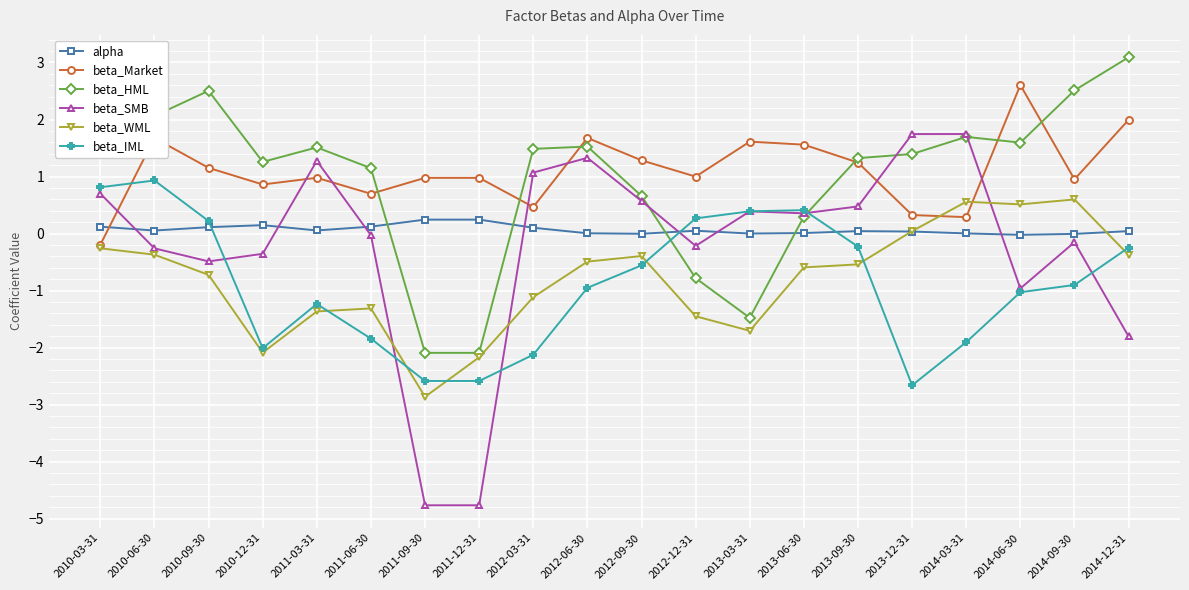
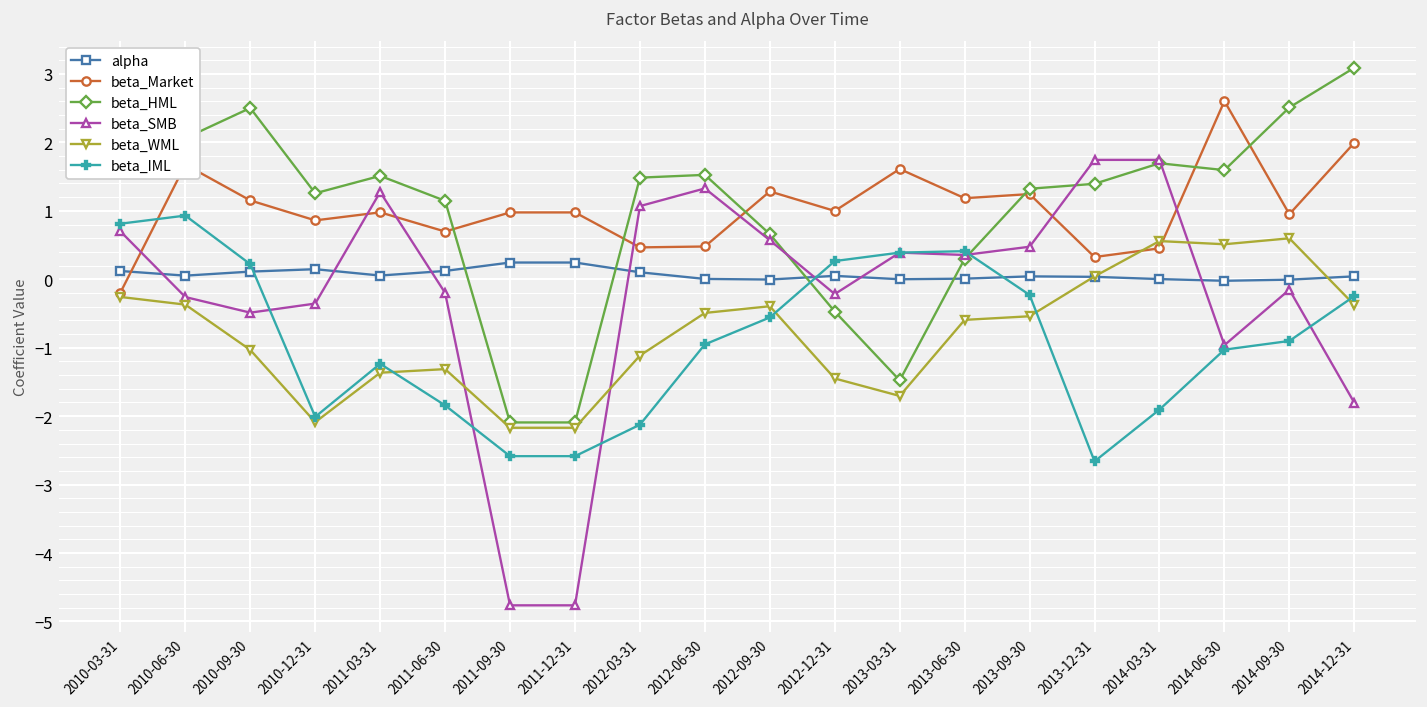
  {
    "beta_Market": {
      "2010-03-31": -0.2,
      "2010-09-30": 1.2,
      "2010-12-31": 0.9,
      "2011-03-31": 1.0,
      "2011-06-30": 0.7,
      "2011-09-30": 1.0,
      "2011-12-31": 1.0,
      "2012-03-31": 0.5,
-     "2012-06-30": 1.7,
+     "2012-06-30": 0.5,
      "2012-09-30": 1.3,
      "2012-12-31": 1.0,
      "2013-03-31": 1.6,
-     "2013-06-30": 1.6,
+     "2013-06-30": 1.2,
      "2013-09-30": 1.2,
      "2013-12-31": 0.3,
-     "2014-03-31": 0.3,
+     "2014-03-31": 0.5,
      "2014-06-30": 2.6,
      "2014-09-30": 1.0,
      "2014-12-31": 2.0
    },
    "beta_HML": {
      "2010-09-30": 2.5,
      "2010-12-31": 1.3,
      "2011-03-31": 1.5,
      "2011-06-30": 1.1,
      "2011-09-30": -2.1,
      "2011-12-31": -2.1,
      "2012-03-31": 1.5,
      "2012-06-30": 1.5,
      "2012-09-30": 0.7,
-     "2012-12-31": -0.8,
+     "2012-12-31": -0.5,
      "2013-03-31": -1.5,
      "2013-06-30": 0.3,
      "2013-09-30": 1.3,
      "2013-12-31": 1.4,
      "2014-03-31": 1.7,
      "2014-06-30": 1.6,
      "2014-09-30": 2.5,
      "2014-12-31": 3.1
    },
    "beta_SMB": {
      "2010-03-31": 0.7,
      "2010-06-30": -0.3,
      "2010-09-30": -0.5,
      "2010-12-31": -0.4,
      "2011-03-31": 1.3,
-     "2011-06-30": 0.0,
+     "2011-06-30": -0.2,
      "2011-09-30": -4.8,
      "2011-12-31": -4.8,
      "2012-03-31": 1.1,
      "2012-06-30": 1.3,
      "2012-09-30": 0.6,
      "2012-12-31": -0.2,
      "2013-06-30": 0.4,
      "2013-09-30": 0.5,
      "2013-12-31": 1.7,
      "2014-03-31": 1.7,
      "2014-06-30": -1.0,
      "2014-09-30": -0.2,
      "2014-12-31": -1.8
    },
    "beta_WML": {
      "2010-03-31": -0.3,
      "2010-06-30": -0.4,
-     "2010-09-30": -0.7,
+     "2010-09-30": -1.0,
      "2010-12-31": -2.1,
      "2011-03-31": -1.4,
      "2011-06-30": -1.3,
-     "2011-09-30": -2.9,
+     "2011-09-30": -2.2,
      "2011-12-31": -2.2,
      "2012-03-31": -1.1,
      "2012-06-30": -0.5,
      "2012-09-30": -0.4,
      "2012-12-31": -1.4,
      "2013-03-31": -1.7,
      "2013-06-30": -0.6,
      "2013-09-30": -0.5,
      "2014-03-31": 0.6,
      "2014-06-30": 0.5,
      "2014-09-30": 0.6,
      "2014-12-31": -0.4
    }
  }
